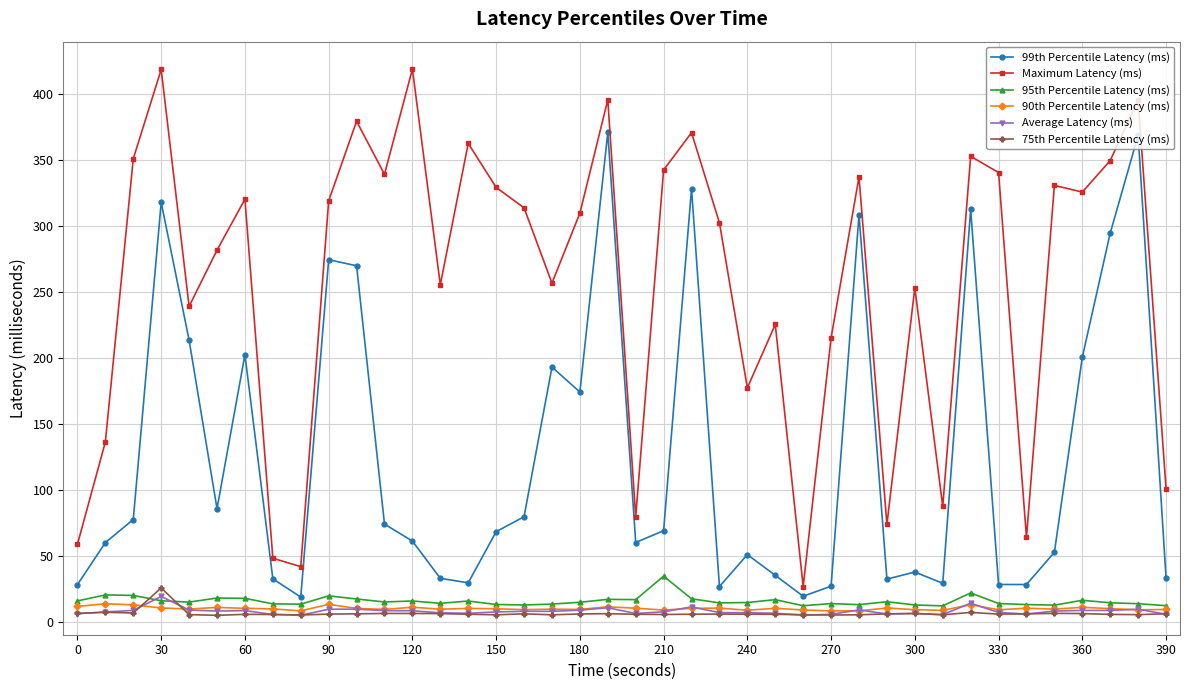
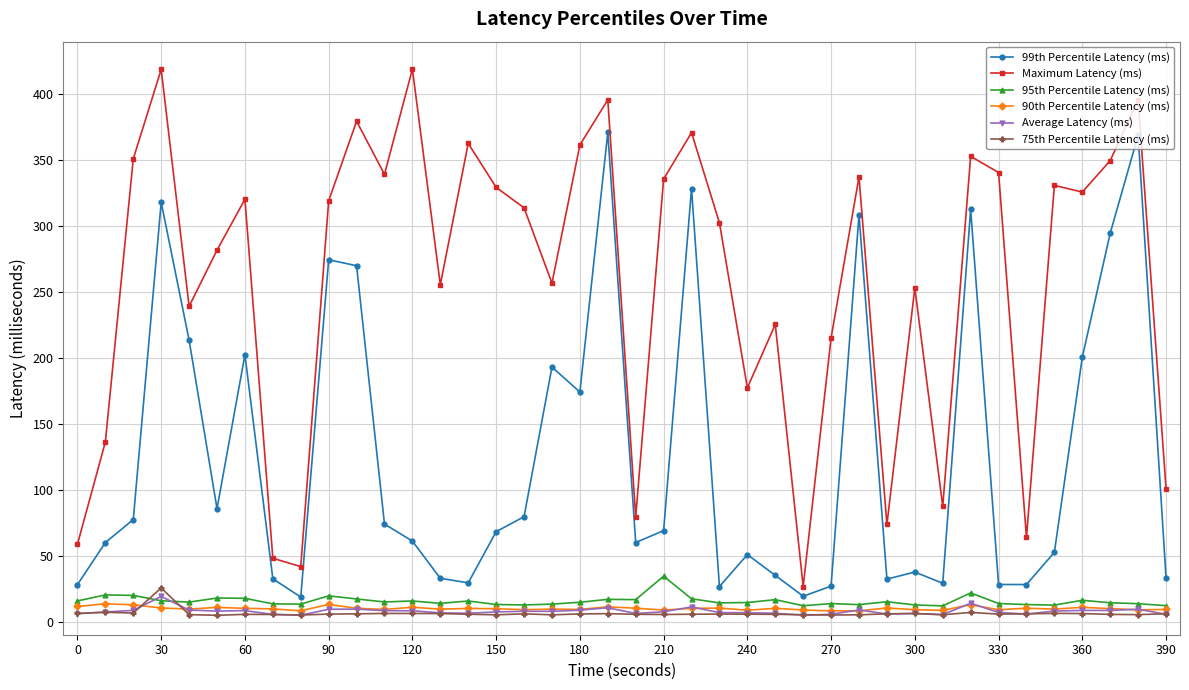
  {
    "99th Percentile Latency (ms)": {
      "0": 28,
      "30": 318,
      "60": 202,
      "90": 275,
      "120": 61,
      "150": 68,
      "180": 174,
      "210": 69,
      "240": 51,
      "270": 27,
      "300": 38,
      "330": 28,
      "360": 201,
      "390": 33
    },
    "Maximum Latency (ms)": {
      "0": 59,
      "30": 419,
      "60": 320,
      "90": 319,
      "120": 419,
      "150": 329,
-     "180": 310,
-     "210": 343,
+     "180": 362,
+     "210": 336,
      "240": 177,
      "270": 215,
      "300": 253,
      "330": 341,
      "360": 326,
      "390": 101
    },
    "95th Percentile Latency (ms)": {
      "0": 16,
      "30": 16,
      "60": 18,
      "90": 19,
      "120": 16,
      "150": 13,
      "180": 15,
      "210": 34,
      "240": 14,
      "270": 14,
      "300": 13,
      "330": 14,
      "360": 16,
      "390": 12
    },
    "90th Percentile Latency (ms)": {
      "0": 11,
      "30": 10,
      "90": 13,
      "120": 11,
      "150": 10,
      "270": 8,
      "300": 9,
      "330": 9,
      "360": 11,
      "390": 9
    },
    "Average Latency (ms)": {
      "30": 19,
      "90": 9,
      "120": 8,
      "150": 7,
      "360": 8
    },
    "75th Percentile Latency (ms)": {
      "30": 25,
      "60": 5,
      "90": 6,
      "120": 6,
      "150": 5,
      "180": 6,
      "210": 5,
      "360": 6
    }
  }
